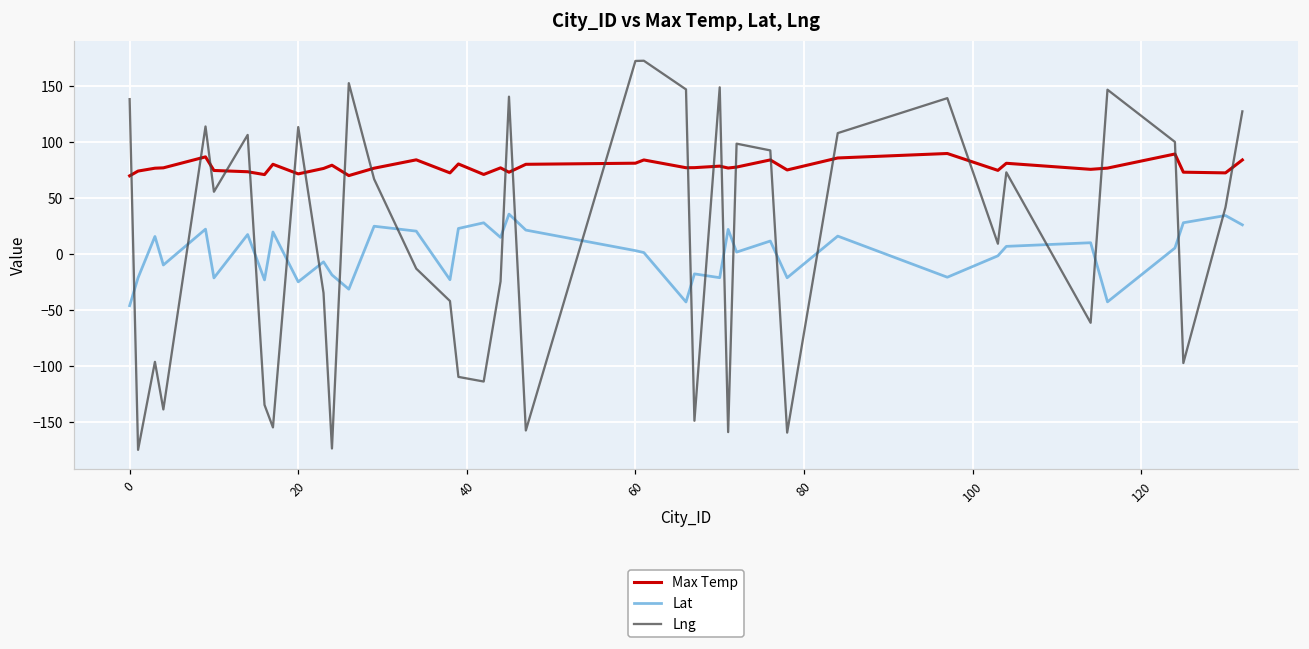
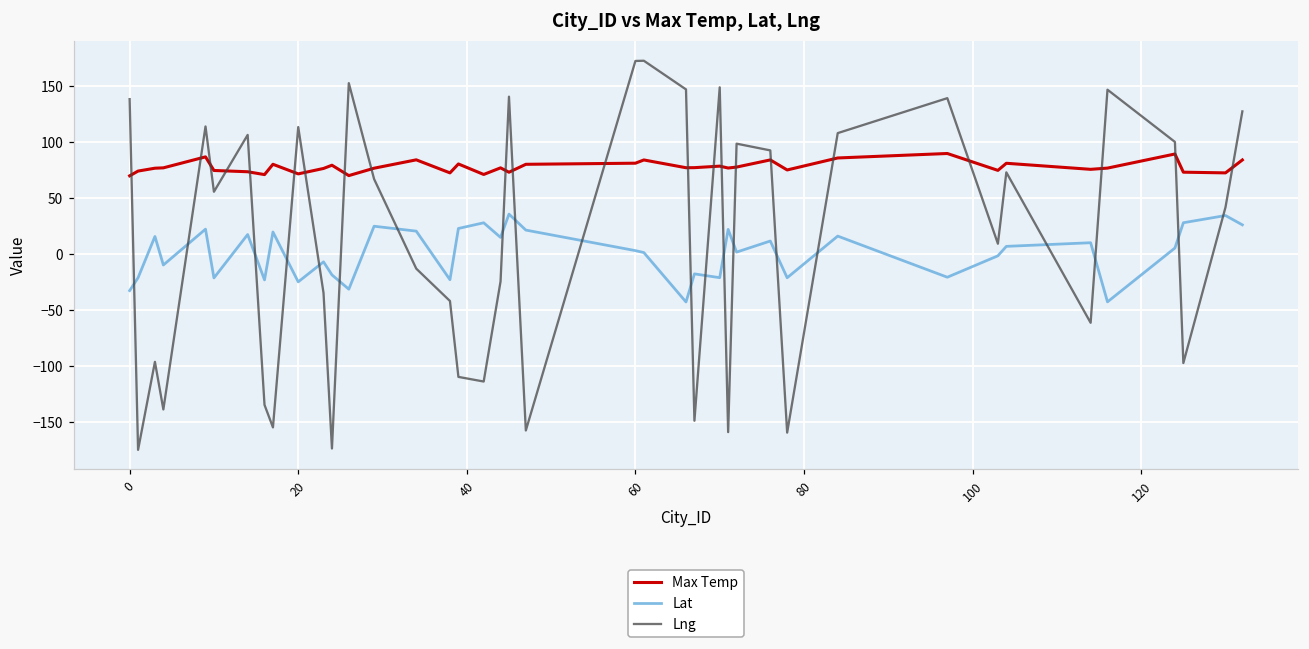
  {
    "Max Temp": {
      "0": 70,
      "20": 72,
      "60": 81
    },
    "Lat": {
-     "0": -46,
+     "0": -33,
      "20": -25,
      "60": 3
    },
    "Lng": {
      "0": 139,
      "20": 114,
      "60": 173
    }
  }
